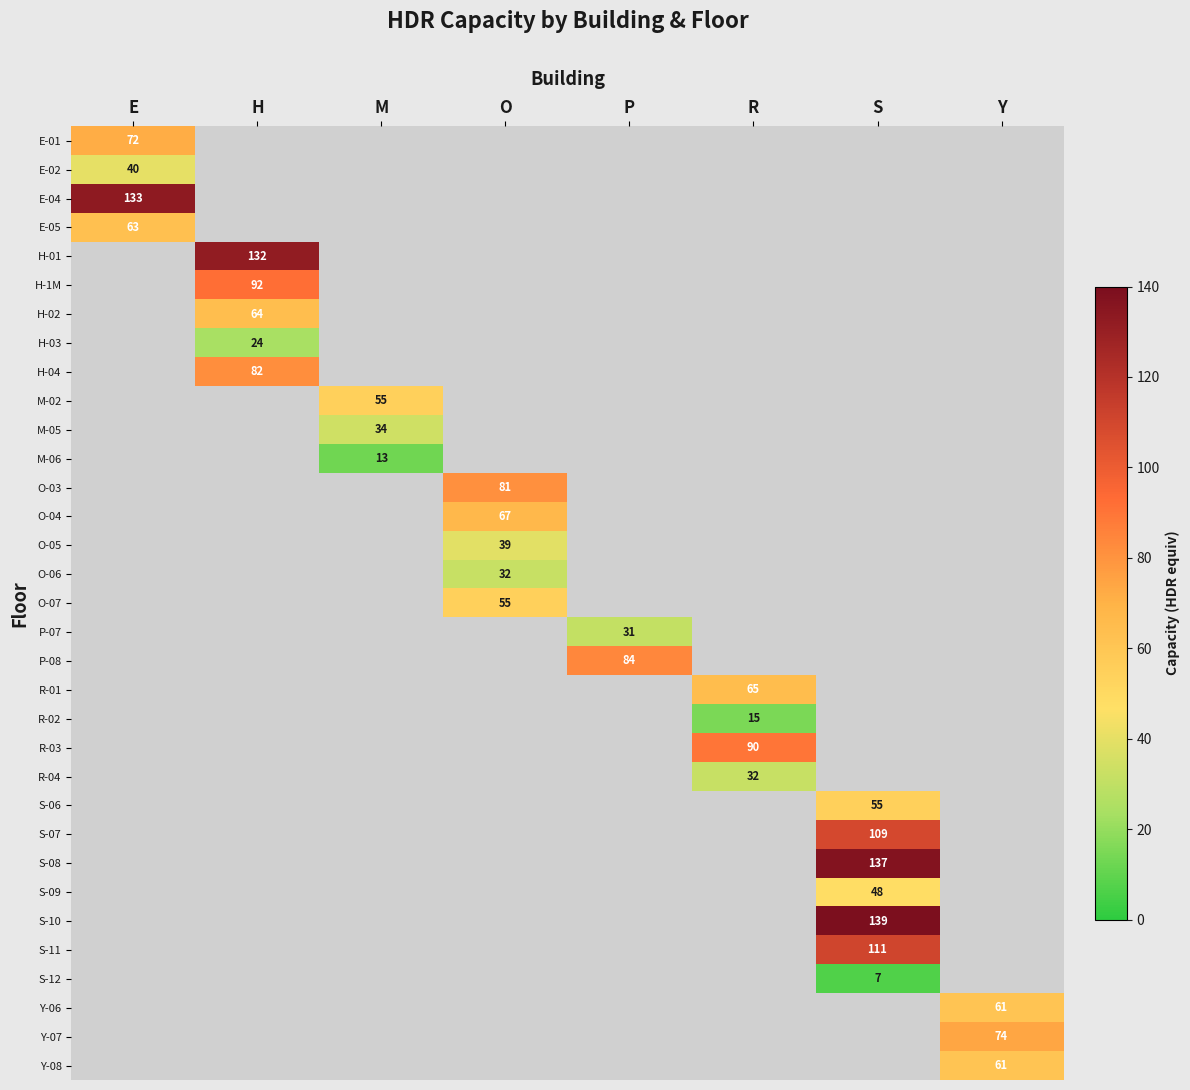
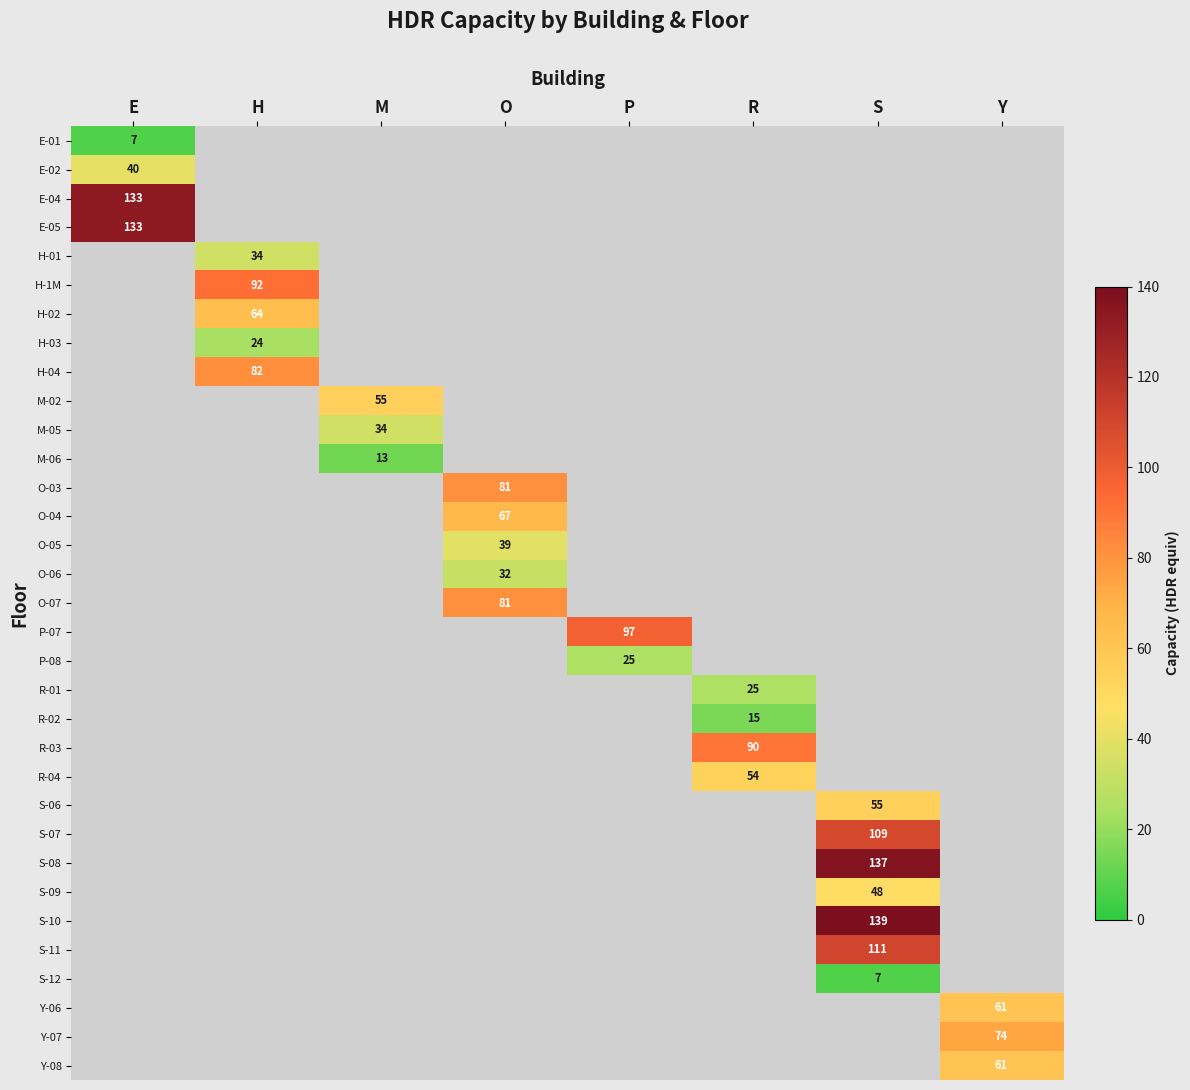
  {
    "E-01": {
-     "E": 72
+     "E": 7
    },
    "E-02": {
      "E": 40
    },
    "E-04": {
      "E": 133
    },
    "E-05": {
-     "E": 63
+     "E": 133
    },
    "H-01": {
-     "H": 132
+     "H": 34
    },
    "H-1M": {
      "H": 92
    },
    "H-02": {
      "H": 64
    },
    "H-03": {
      "H": 24
    },
    "H-04": {
      "H": 82
    },
    "M-02": {
      "M": 55
    },
    "M-05": {
      "M": 34
    },
    "M-06": {
      "M": 13
    },
    "O-03": {
      "O": 81
    },
    "O-04": {
      "O": 67
    },
    "O-05": {
      "O": 39
    },
    "O-06": {
      "O": 32
    },
    "O-07": {
-     "O": 55
+     "O": 81
    },
    "P-07": {
-     "P": 31
+     "P": 97
    },
    "P-08": {
-     "P": 84
+     "P": 25
    },
    "R-01": {
-     "R": 65
+     "R": 25
    },
    "R-02": {
      "R": 15
    },
    "R-03": {
      "R": 90
    },
    "R-04": {
-     "R": 32
+     "R": 54
    },
    "S-06": {
      "S": 55
    },
    "S-07": {
      "S": 109
    },
    "S-08": {
      "S": 137
    },
    "S-09": {
      "S": 48
    },
    "S-10": {
      "S": 139
    },
    "S-11": {
      "S": 111
    },
    "S-12": {
      "S": 7
    },
    "Y-06": {
      "Y": 61
    },
    "Y-07": {
      "Y": 74
    },
    "Y-08": {
      "Y": 61
    }
  }
